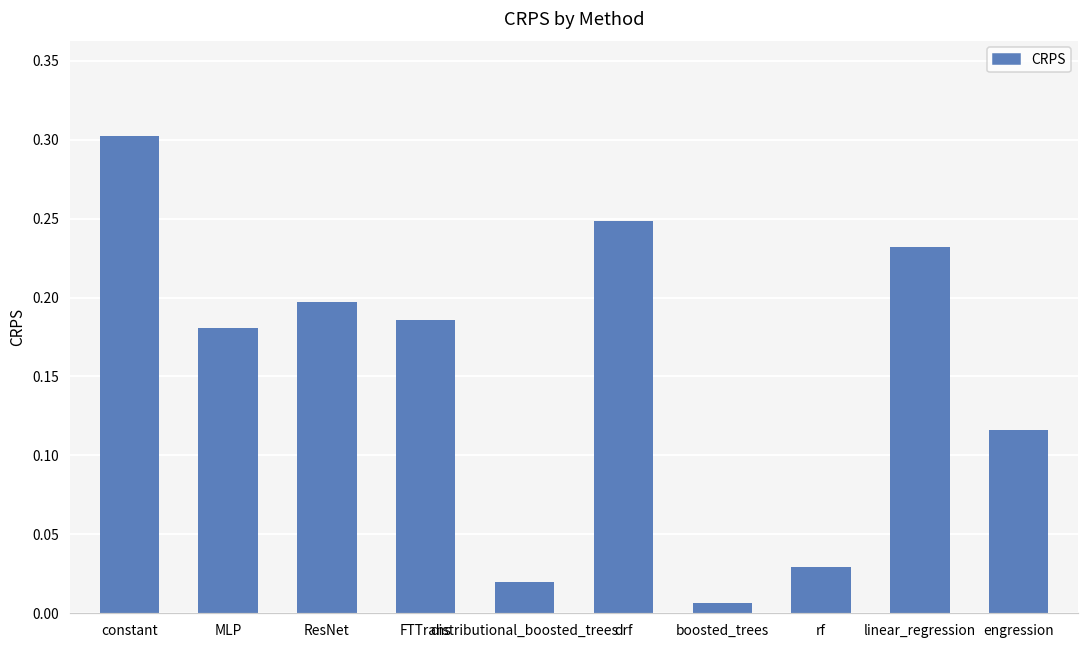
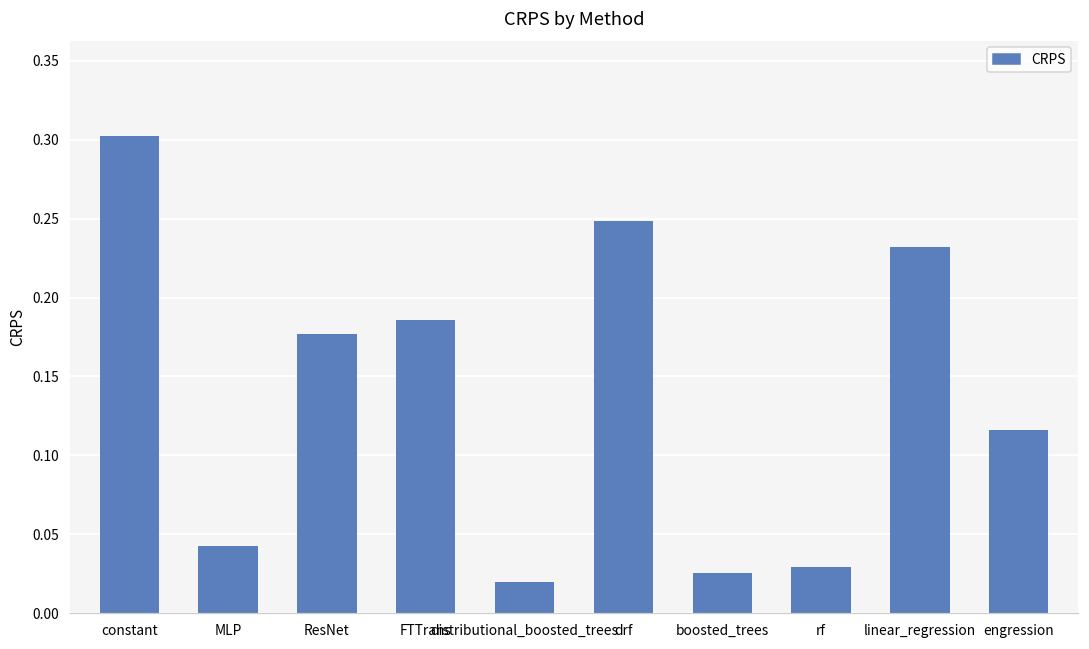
  {
    "constant": 0.302,
-   "MLP": 0.181,
-   "ResNet": 0.197,
+   "MLP": 0.043,
+   "ResNet": 0.177,
    "distributional_boosted_trees": 0.020,
-   "boosted_trees": 0.006,
+   "boosted_trees": 0.025,
    "rf": 0.029,
    "linear_regression": 0.232,
    "engression": 0.116
  }
